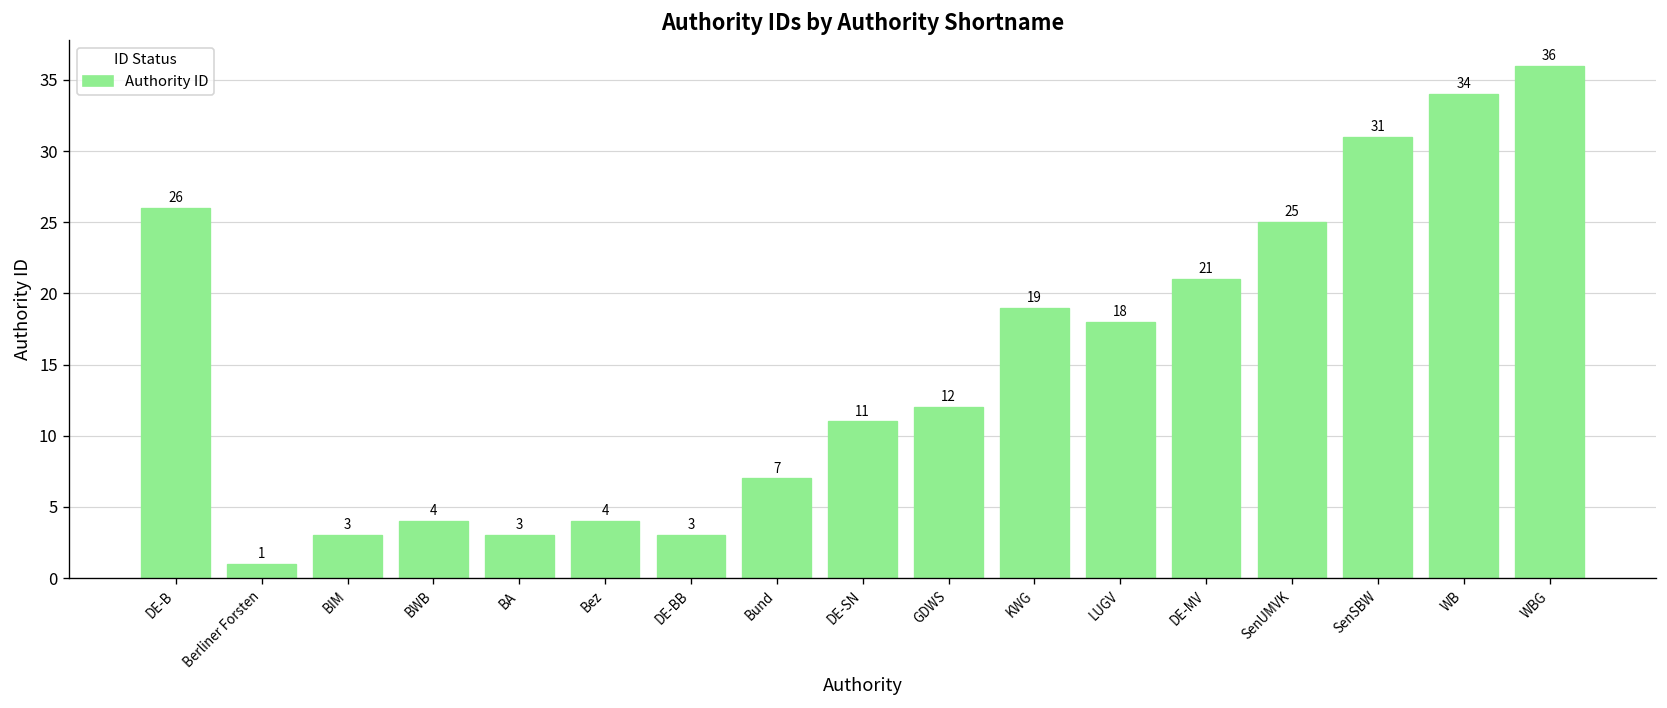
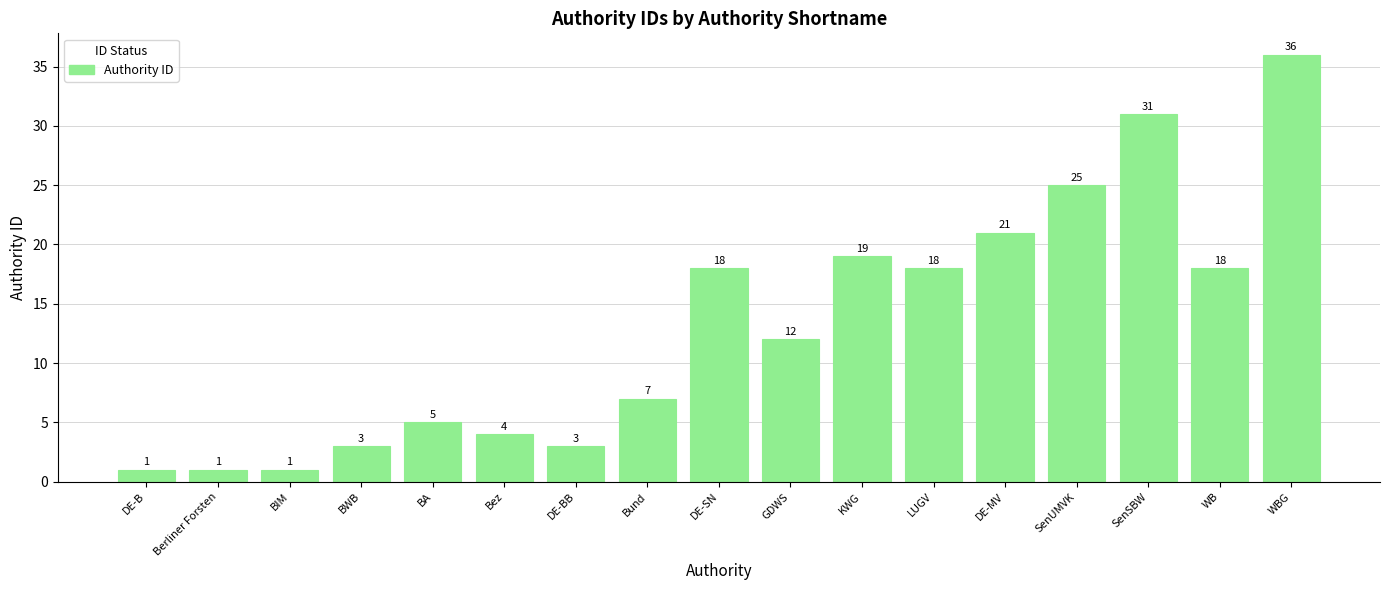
  {
-   "DE-B": 26,
+   "DE-B": 1,
    "Berliner Forsten": 1,
-   "BIM": 3,
-   "BWB": 4,
-   "BA": 3,
+   "BIM": 1,
+   "BWB": 3,
+   "BA": 5,
    "Bez": 4,
    "DE-BB": 3,
    "Bund": 7,
-   "DE-SN": 11,
+   "DE-SN": 18,
    "GDWS": 12,
    "KWG": 19,
    "LUGV": 18,
    "DE-MV": 21,
    "SenUMVK": 25,
    "SenSBW": 31,
-   "WB": 34,
+   "WB": 18,
    "WBG": 36
  }
